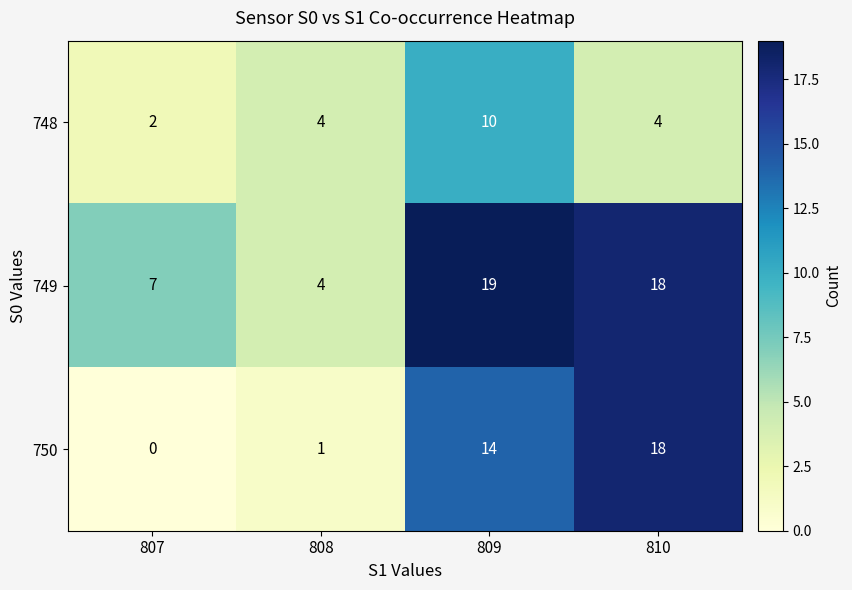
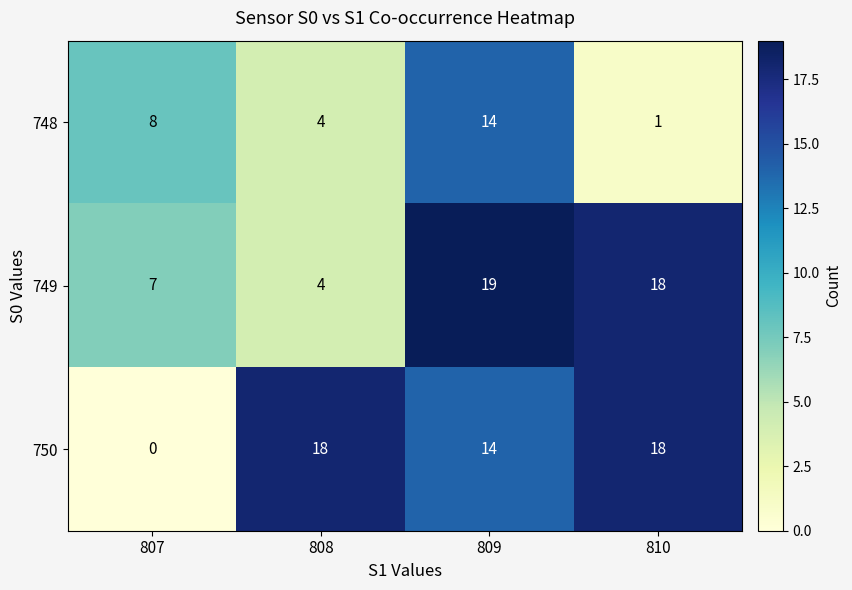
  {
    "748": {
-     "807": 2,
+     "807": 8,
      "808": 4,
-     "809": 10,
-     "810": 4
+     "809": 14,
+     "810": 1
    },
    "749": {
      "807": 7,
      "808": 4,
      "809": 19,
      "810": 18
    },
    "750": {
      "807": 0,
-     "808": 1,
+     "808": 18,
      "809": 14,
      "810": 18
    }
  }
